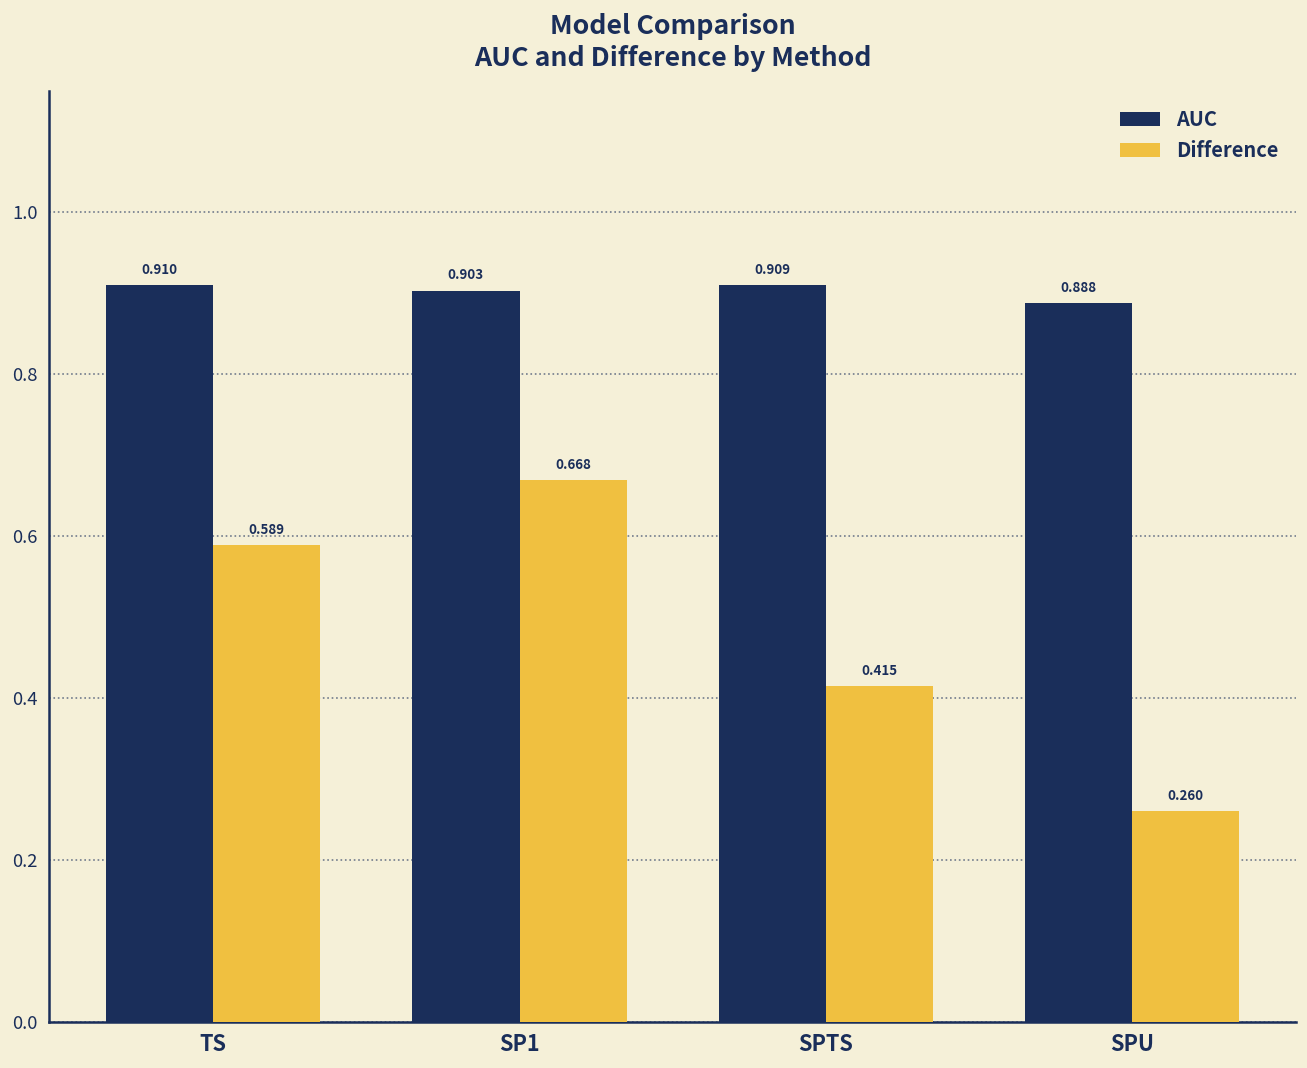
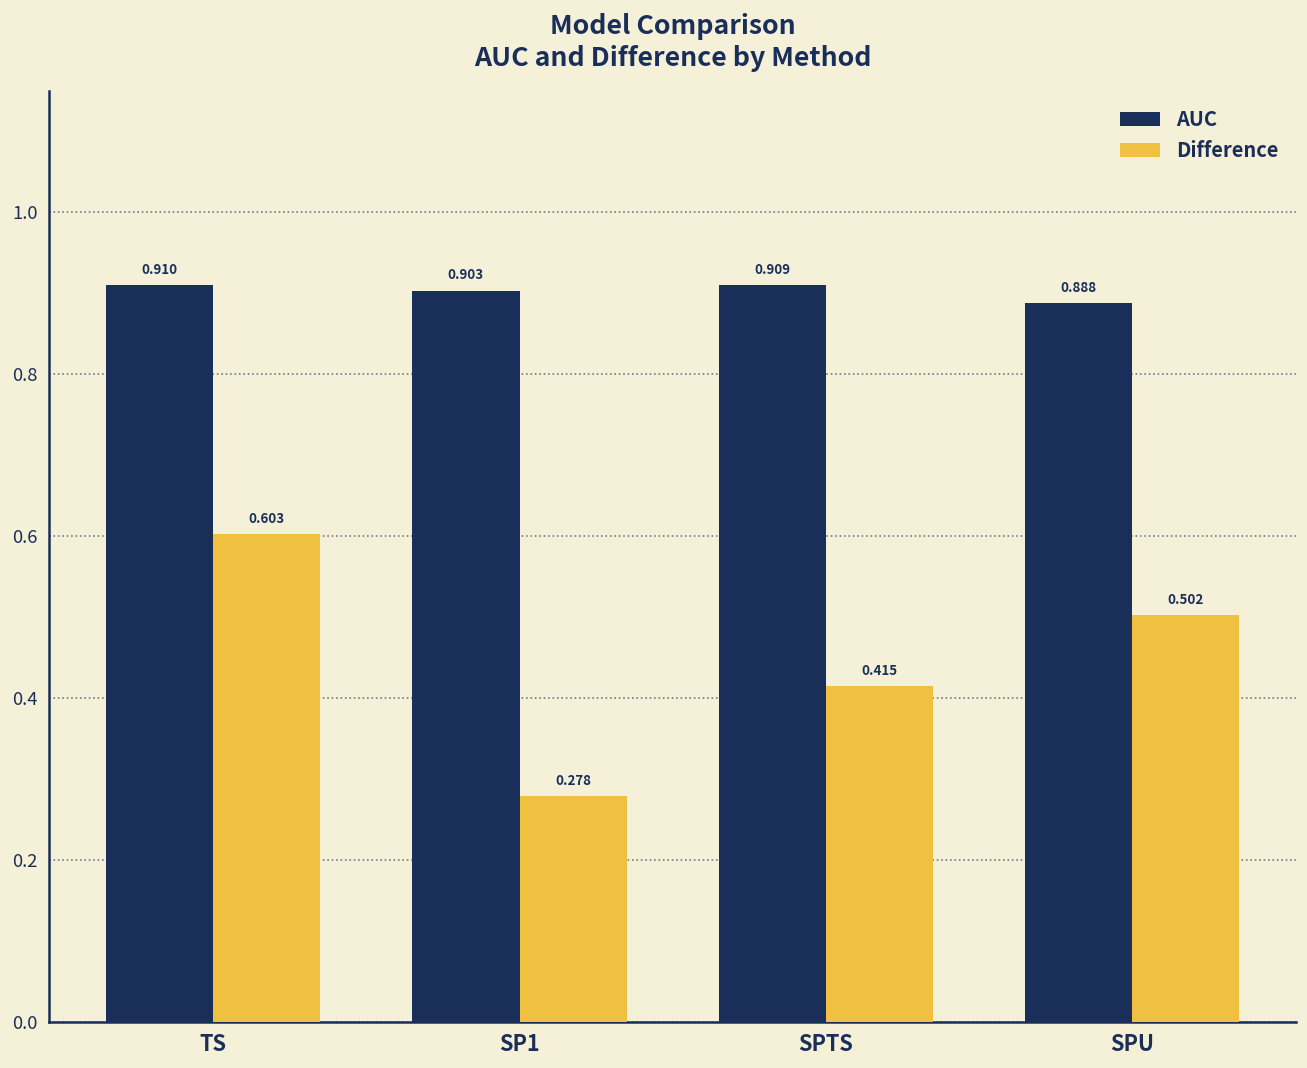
  {
    "AUC": {
      "TS": 0.910,
      "SP1": 0.903,
      "SPTS": 0.909,
      "SPU": 0.888
    },
    "Difference": {
-     "TS": 0.589,
-     "SP1": 0.668,
+     "TS": 0.603,
+     "SP1": 0.278,
      "SPTS": 0.415,
-     "SPU": 0.260
+     "SPU": 0.502
    }
  }
